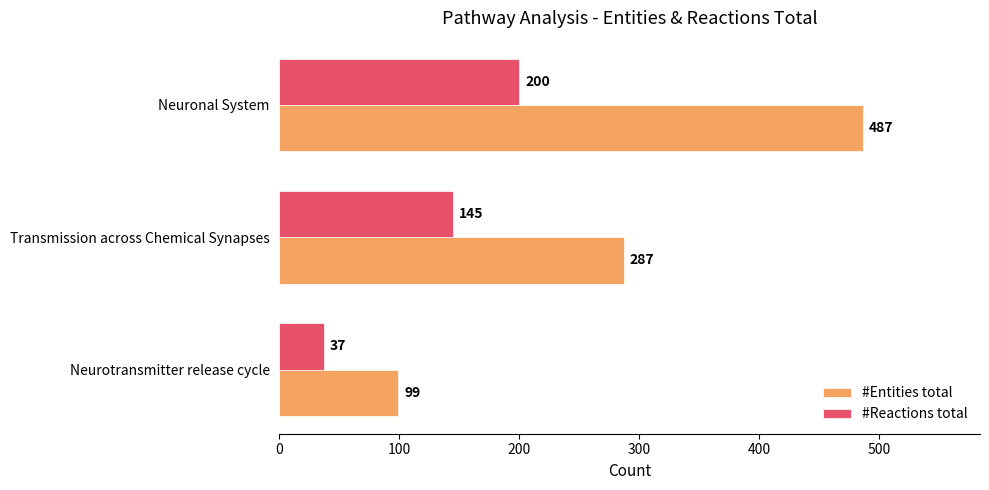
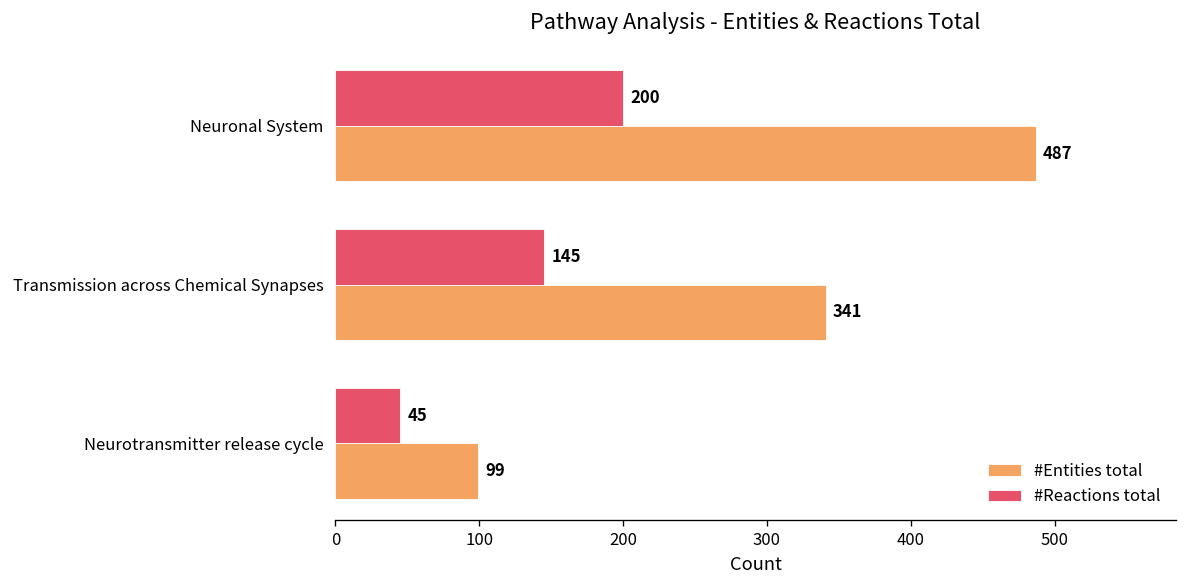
  {
    "#Entities total": {
      "Neuronal System": 487,
-     "Transmission across Chemical Synapses": 287,
+     "Transmission across Chemical Synapses": 341,
      "Neurotransmitter release cycle": 99
    },
    "#Reactions total": {
      "Neuronal System": 200,
      "Transmission across Chemical Synapses": 145,
-     "Neurotransmitter release cycle": 37
+     "Neurotransmitter release cycle": 45
    }
  }
